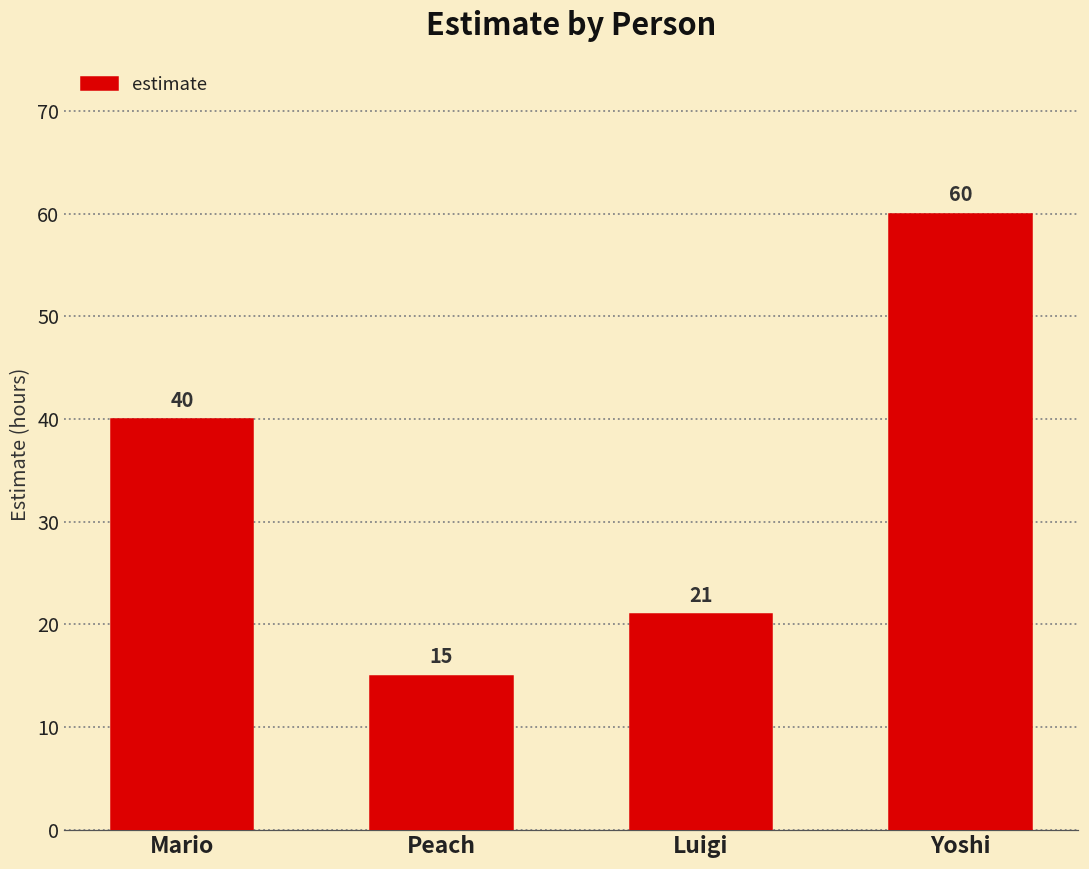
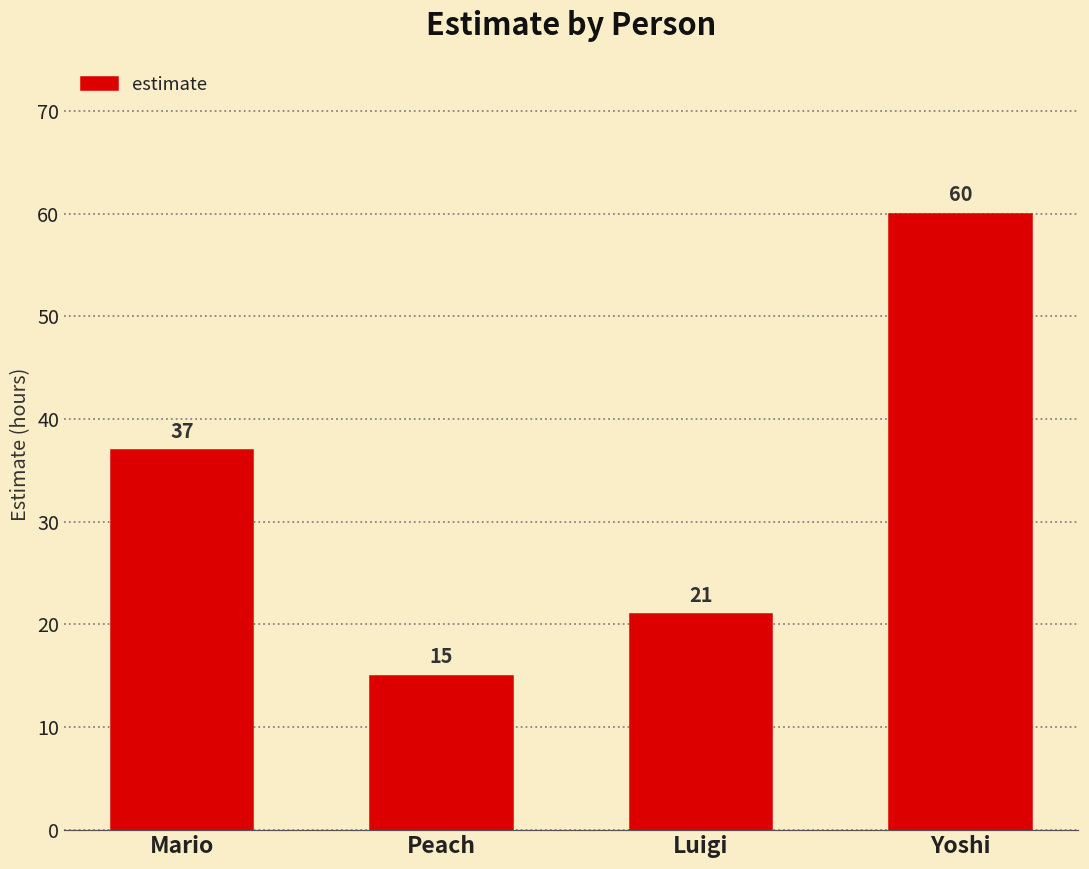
  {
-   "Mario": 40,
+   "Mario": 37,
    "Peach": 15,
    "Luigi": 21,
    "Yoshi": 60
  }
